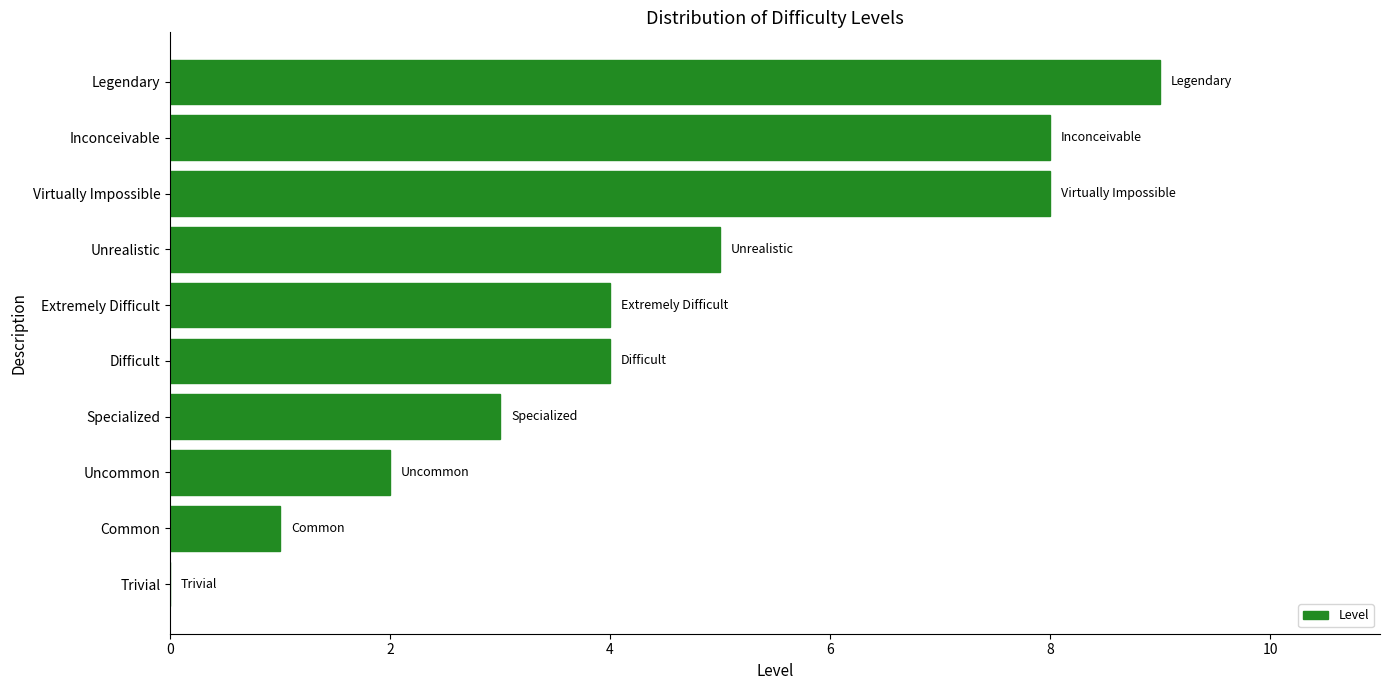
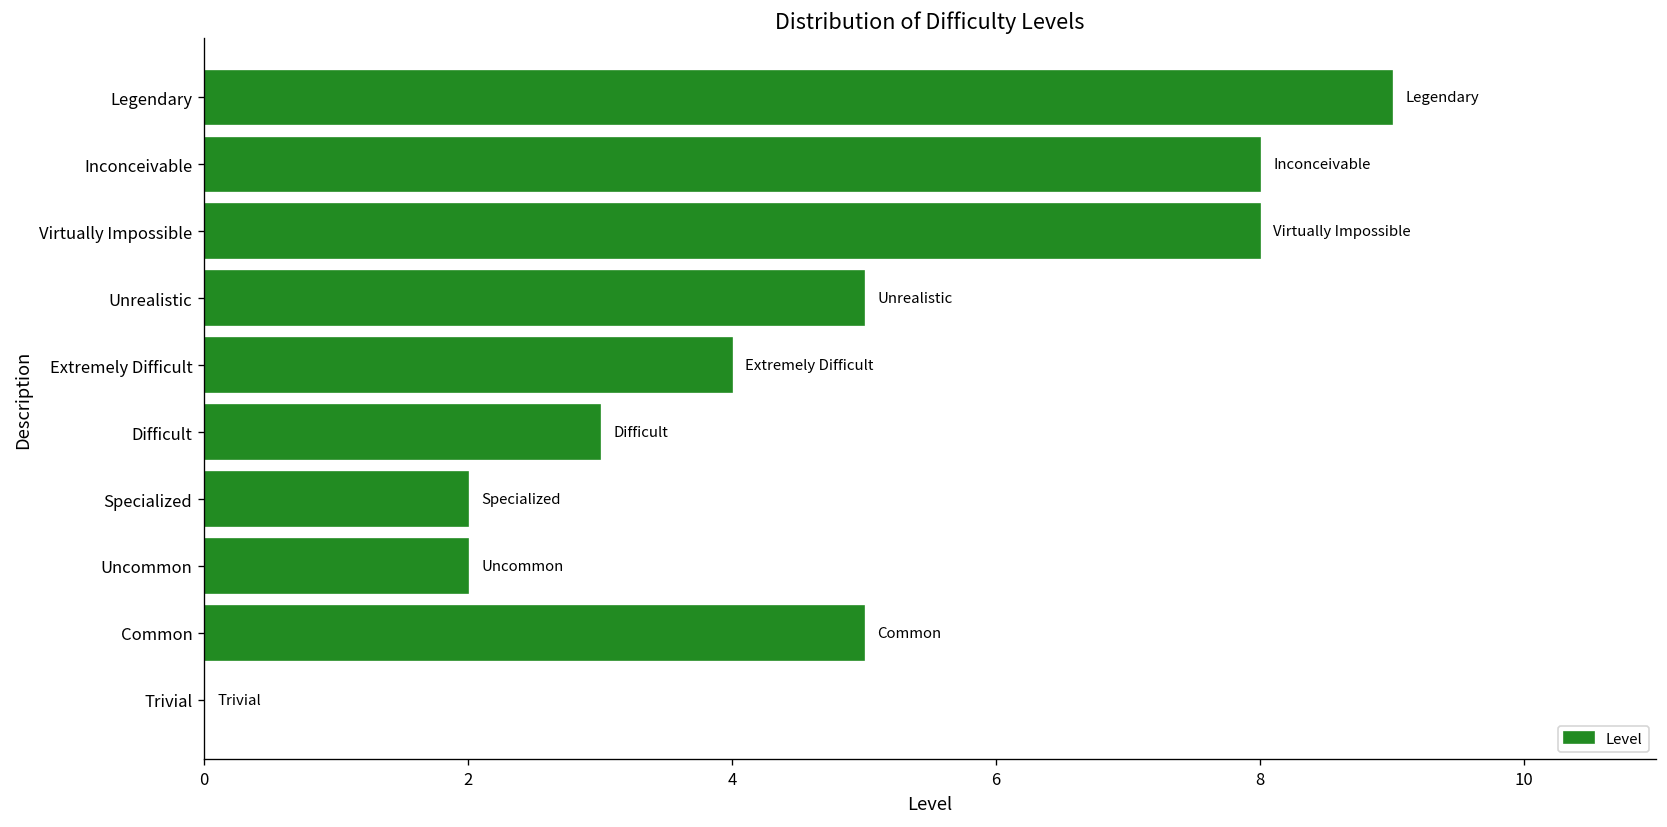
  {
    "Legendary": 9,
    "Inconceivable": 8,
    "Virtually Impossible": 8,
    "Unrealistic": 5,
    "Extremely Difficult": 4,
-   "Difficult": 4,
-   "Specialized": 3,
+   "Difficult": 3,
+   "Specialized": 2,
    "Uncommon": 2,
-   "Common": 1,
+   "Common": 5,
    "Trivial": 0
  }
